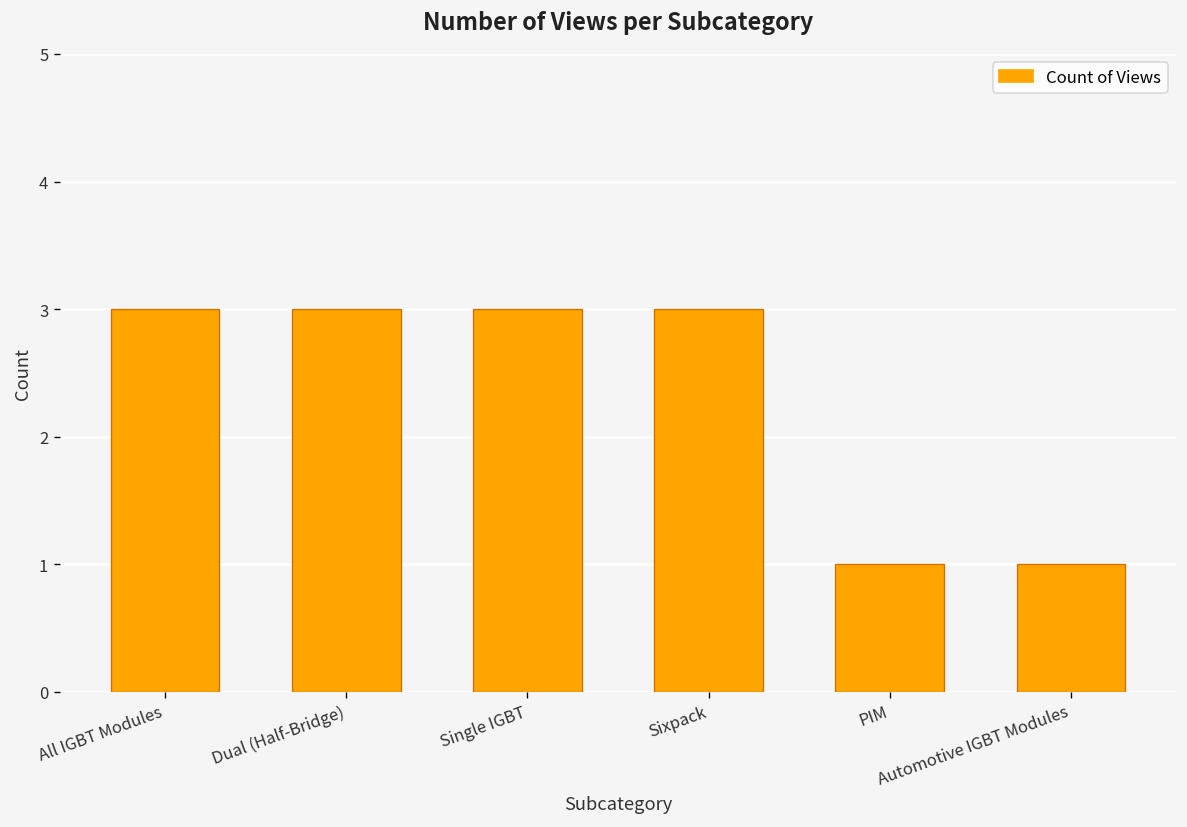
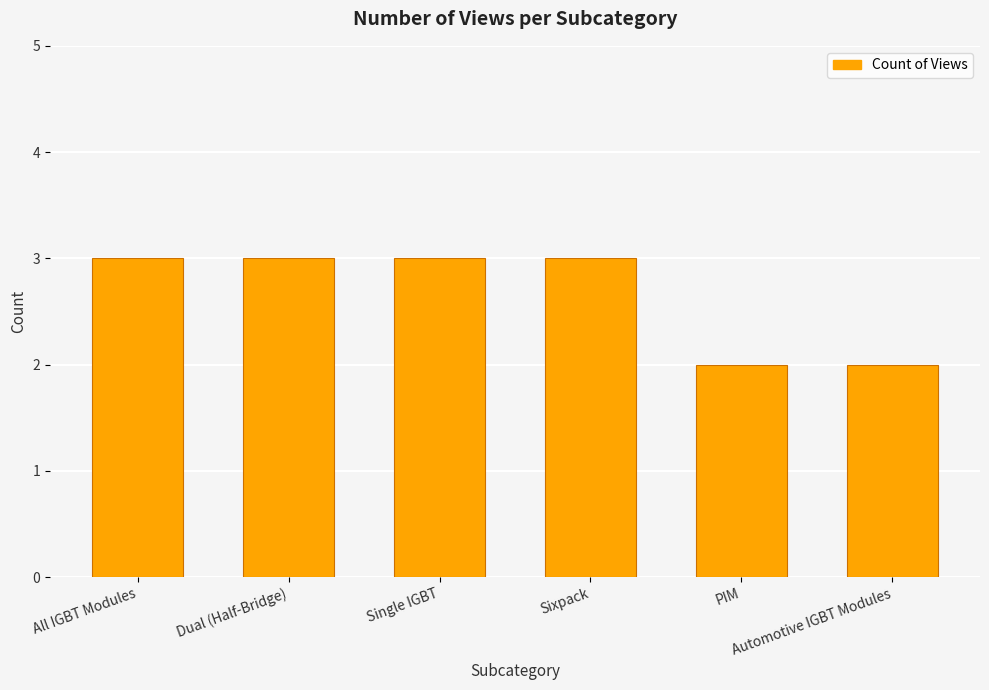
  {
    "All IGBT Modules": 3,
    "Dual (Half-Bridge)": 3,
    "Single IGBT": 3,
    "Sixpack": 3,
-   "PIM": 1,
-   "Automotive IGBT Modules": 1
+   "PIM": 2,
+   "Automotive IGBT Modules": 2
  }
